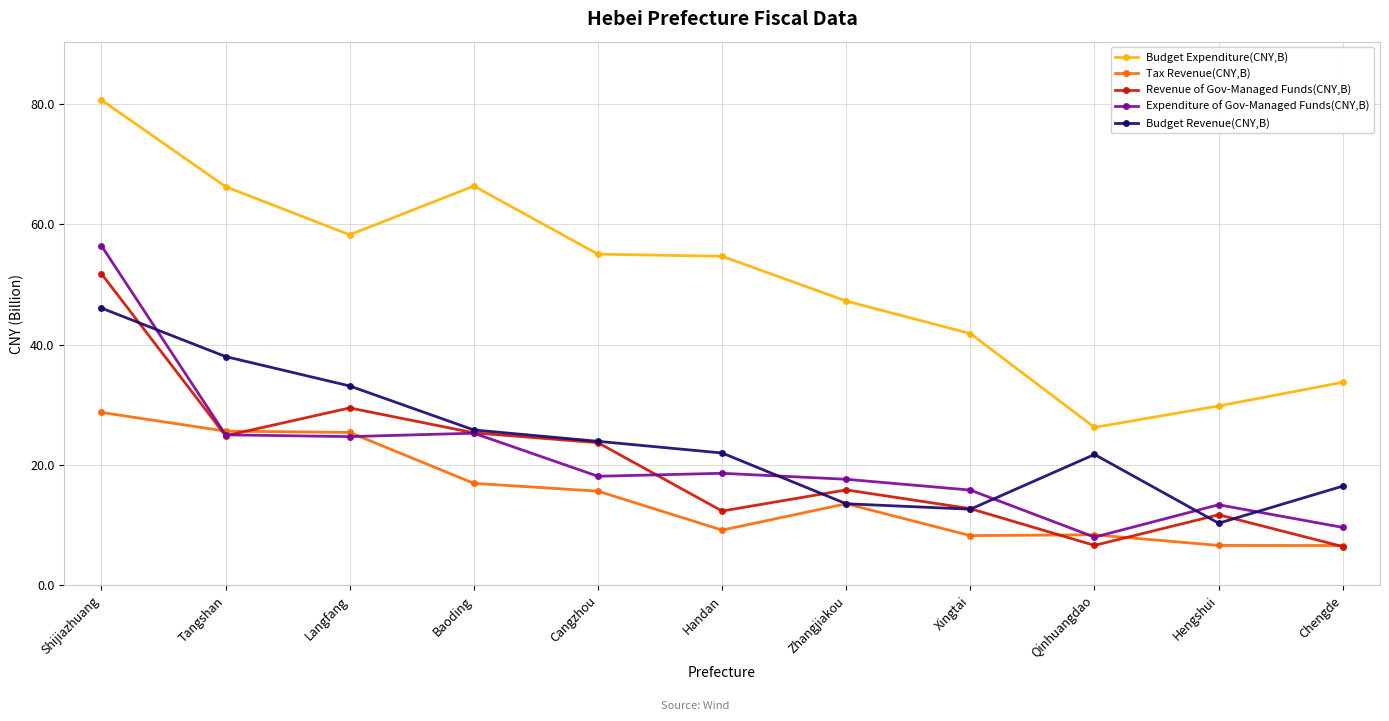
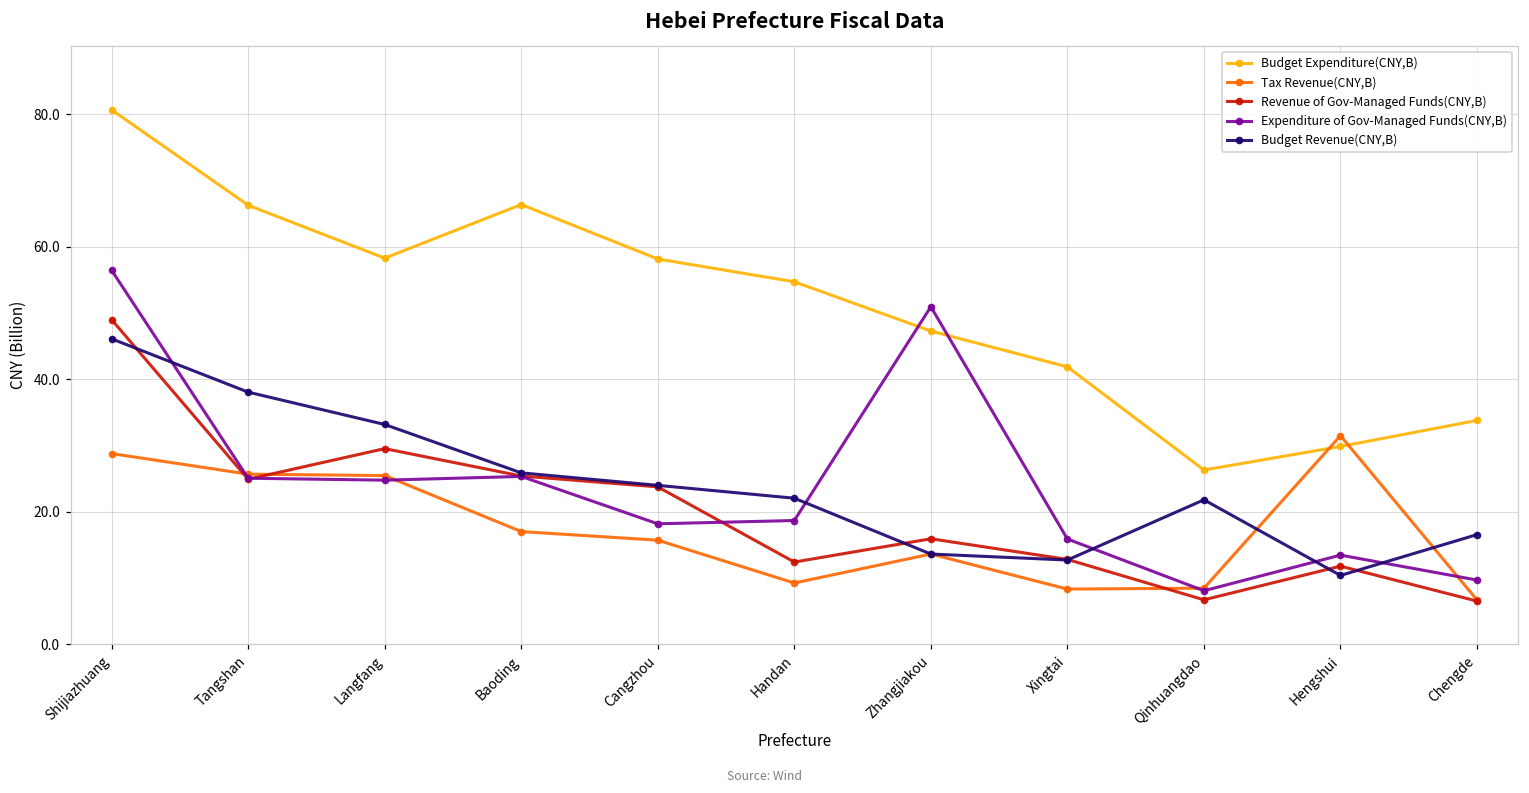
  {
    "Budget Expenditure(CNY,B)": {
      "Shijiazhuang": 81,
      "Tangshan": 66,
      "Langfang": 58,
      "Baoding": 66,
-     "Cangzhou": 55,
+     "Cangzhou": 58,
      "Handan": 55,
      "Zhangjiakou": 47,
      "Xingtai": 42,
      "Qinhuangdao": 26,
      "Hengshui": 30,
      "Chengde": 34
    },
    "Tax Revenue(CNY,B)": {
      "Shijiazhuang": 29,
      "Tangshan": 26,
      "Langfang": 25,
      "Baoding": 17,
      "Cangzhou": 16,
      "Handan": 9,
      "Xingtai": 8,
-     "Hengshui": 7
+     "Hengshui": 31
    },
    "Revenue of Gov-Managed Funds(CNY,B)": {
-     "Shijiazhuang": 52,
+     "Shijiazhuang": 49,
      "Langfang": 30,
      "Handan": 12,
      "Zhangjiakou": 16,
      "Qinhuangdao": 7,
      "Hengshui": 12
    },
    "Expenditure of Gov-Managed Funds(CNY,B)": {
      "Shijiazhuang": 56,
      "Langfang": 25,
      "Cangzhou": 18,
      "Handan": 19,
-     "Zhangjiakou": 18,
+     "Zhangjiakou": 51,
      "Xingtai": 16,
      "Hengshui": 13,
      "Chengde": 10
    },
    "Budget Revenue(CNY,B)": {
      "Shijiazhuang": 46,
      "Tangshan": 38,
      "Langfang": 33,
      "Baoding": 26,
      "Handan": 22,
      "Qinhuangdao": 22,
      "Hengshui": 10,
      "Chengde": 17
    }
  }
